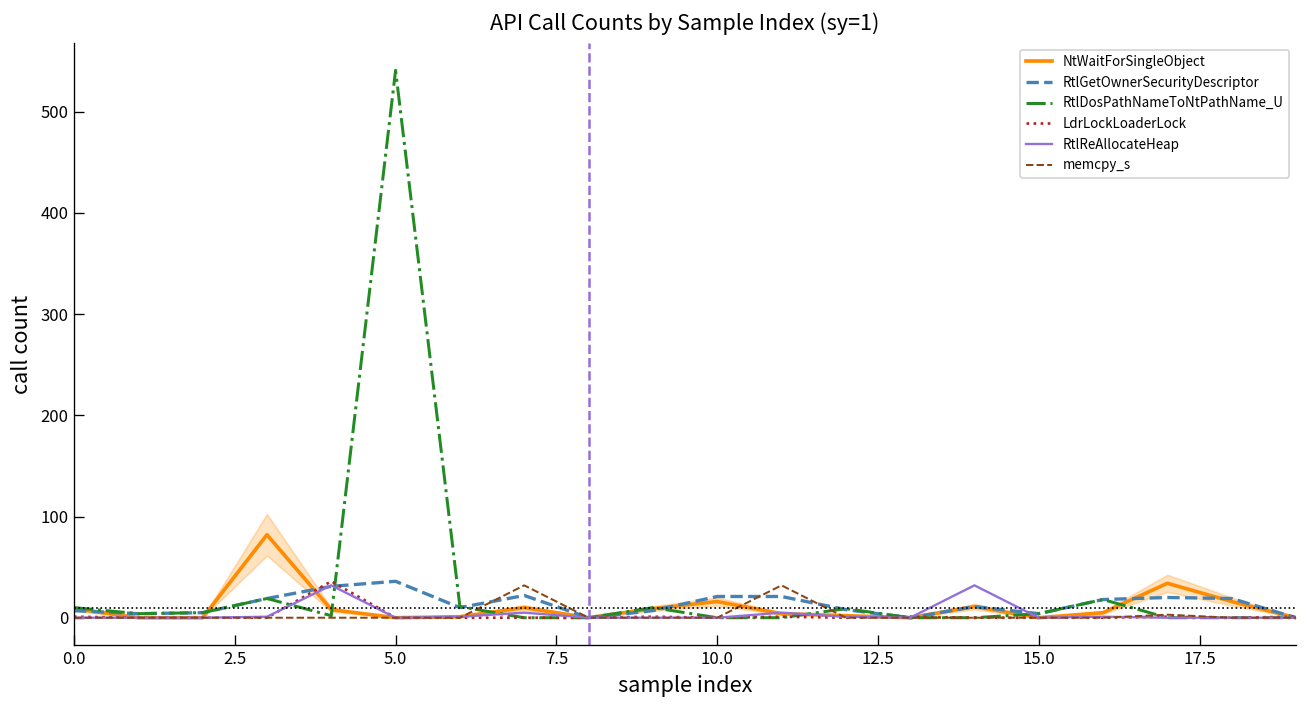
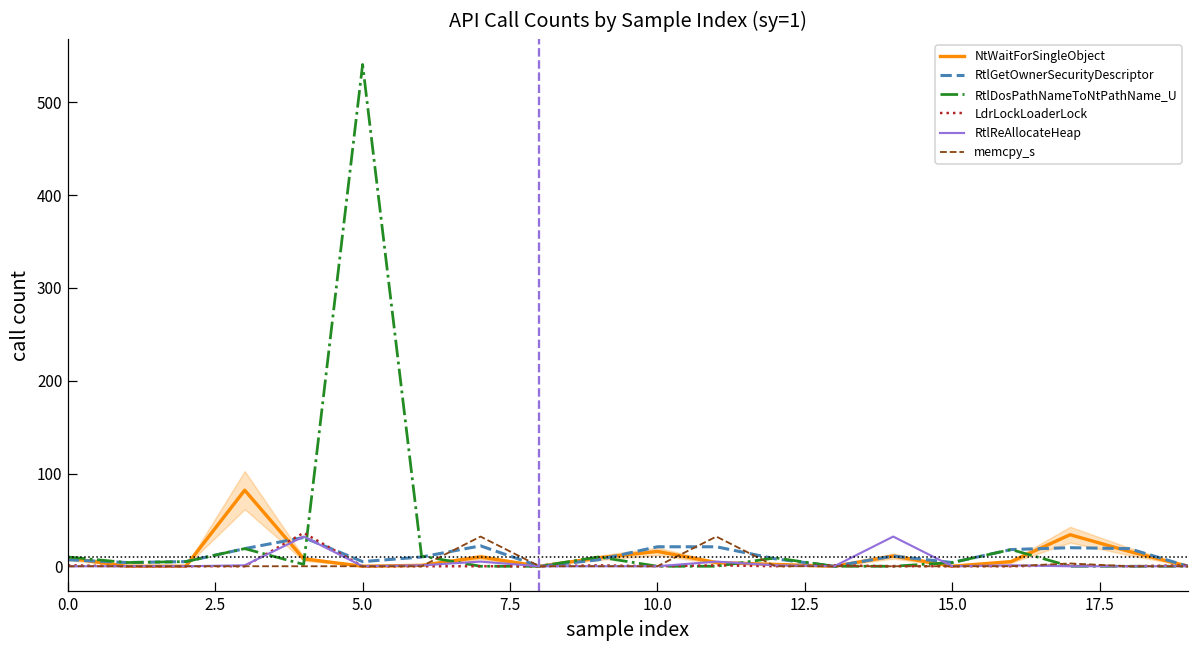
  {
    "RtlGetOwnerSecurityDescriptor": {
-     "5.0": 40
+     "5.0": 10
    },
    "RtlDosPathNameToNtPathName_U": {
      "5.0": 540
    }
  }
